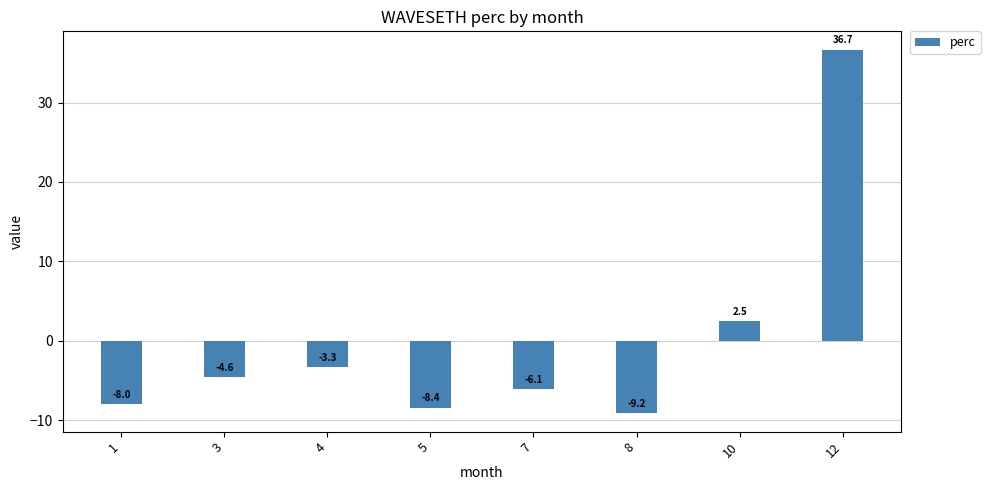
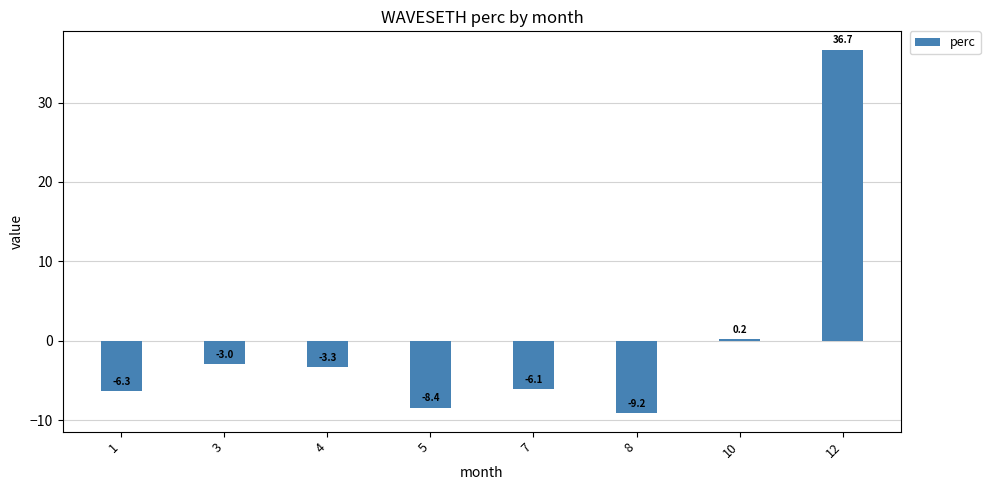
  {
-   "1": -8.0,
-   "3": -4.6,
+   "1": -6.3,
+   "3": -3.0,
    "4": -3.3,
    "5": -8.4,
    "7": -6.1,
    "8": -9.2,
-   "10": 2.5,
+   "10": 0.2,
    "12": 36.7
  }
